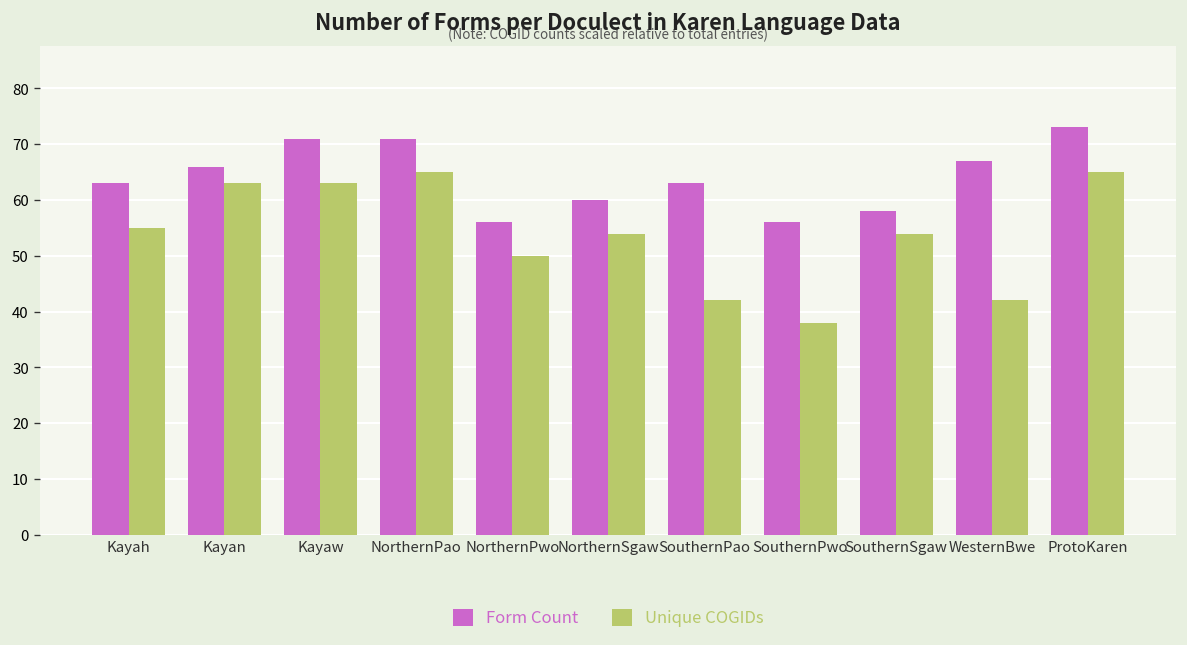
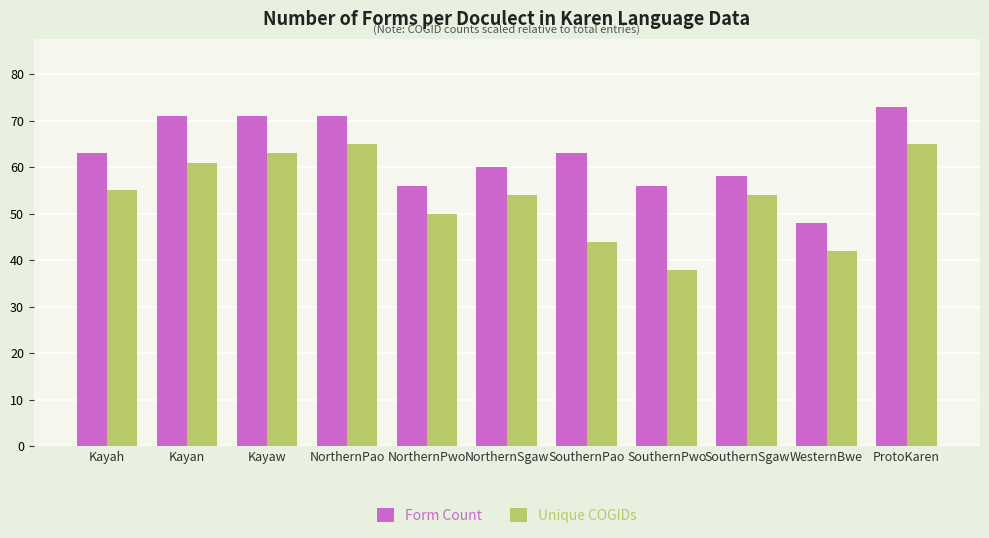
  {
    "Form Count": {
      "Kayah": 63,
-     "Kayan": 66,
+     "Kayan": 71,
      "Kayaw": 71,
      "NorthernPao": 71,
      "NorthernPwo": 56,
      "NorthernSgaw": 60,
      "SouthernPao": 63,
      "SouthernPwo": 56,
      "SouthernSgaw": 58,
-     "WesternBwe": 67,
+     "WesternBwe": 48,
      "ProtoKaren": 73
    },
    "Unique COGIDs": {
      "Kayah": 55,
-     "Kayan": 63,
+     "Kayan": 61,
      "Kayaw": 63,
      "NorthernPao": 65,
      "NorthernPwo": 50,
      "NorthernSgaw": 54,
-     "SouthernPao": 42,
+     "SouthernPao": 44,
      "SouthernPwo": 38,
      "SouthernSgaw": 54,
      "WesternBwe": 42,
      "ProtoKaren": 65
    }
  }
